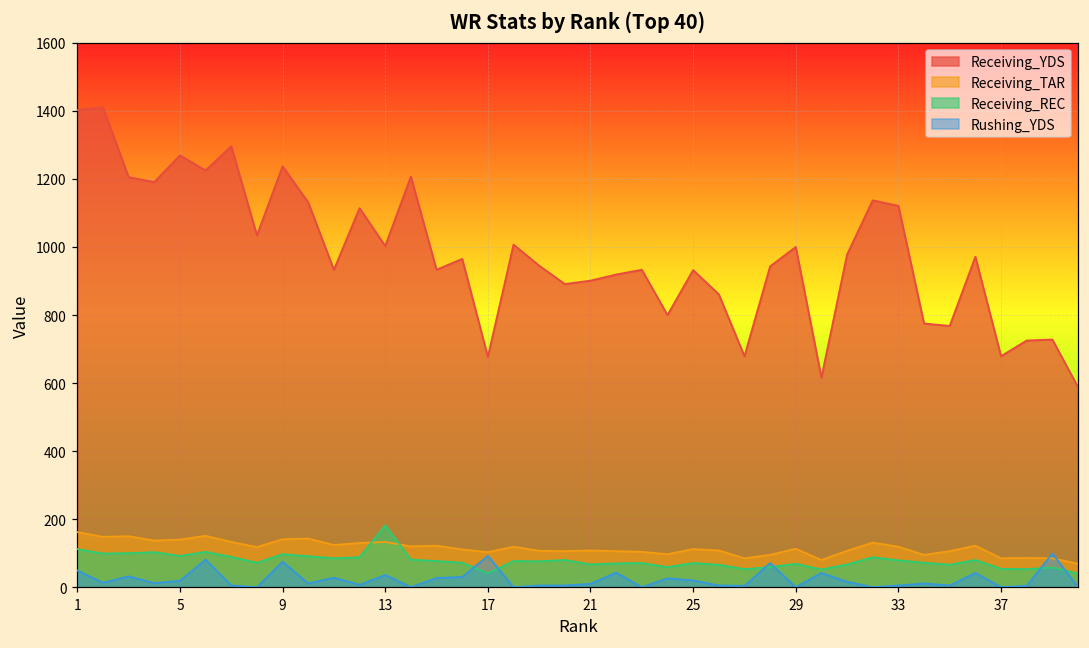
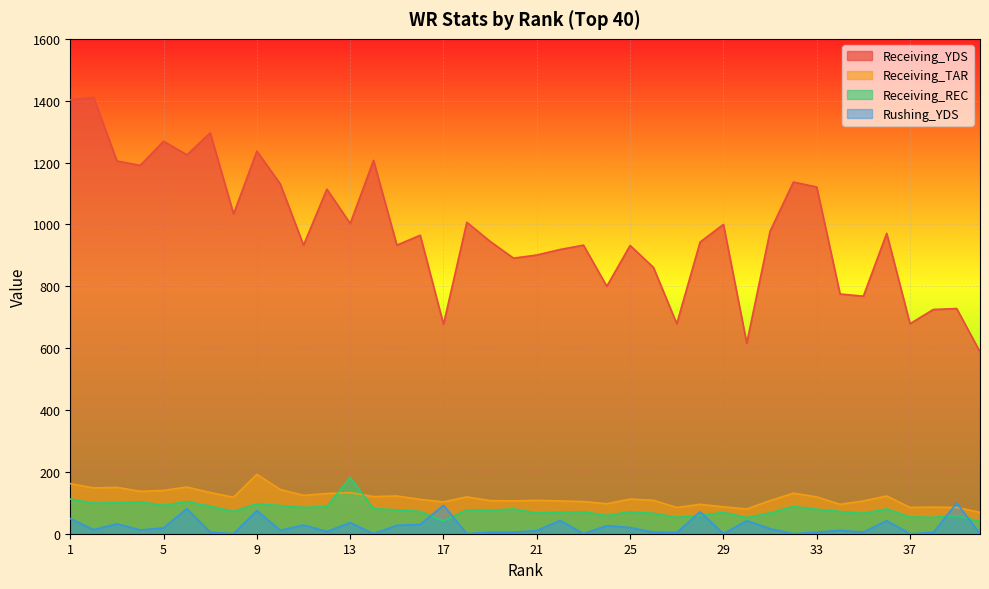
  {
    "Receiving_YDS": {
      "1": 1400,
      "5": 1270,
      "9": 1240,
      "13": 1000,
      "17": 680,
      "21": 900,
      "25": 930,
      "29": 1000,
      "33": 1120,
      "37": 680
    },
    "Receiving_TAR": {
      "1": 160,
      "5": 140,
-     "9": 140,
+     "9": 190,
      "13": 130,
      "17": 100,
      "21": 110,
      "25": 110,
-     "29": 110,
+     "29": 90,
      "33": 120,
      "37": 90
    },
    "Receiving_REC": {
      "1": 110,
      "5": 90,
      "9": 100,
      "13": 180,
      "17": 40,
      "21": 70,
      "25": 70,
      "29": 70,
      "33": 80,
      "37": 50
    },
    "Rushing_YDS": {
      "1": 50,
      "5": 20,
      "9": 80,
      "13": 40,
      "17": 90,
      "21": 10,
      "25": 20,
      "29": 0,
      "33": 10,
      "37": 0
    }
  }
